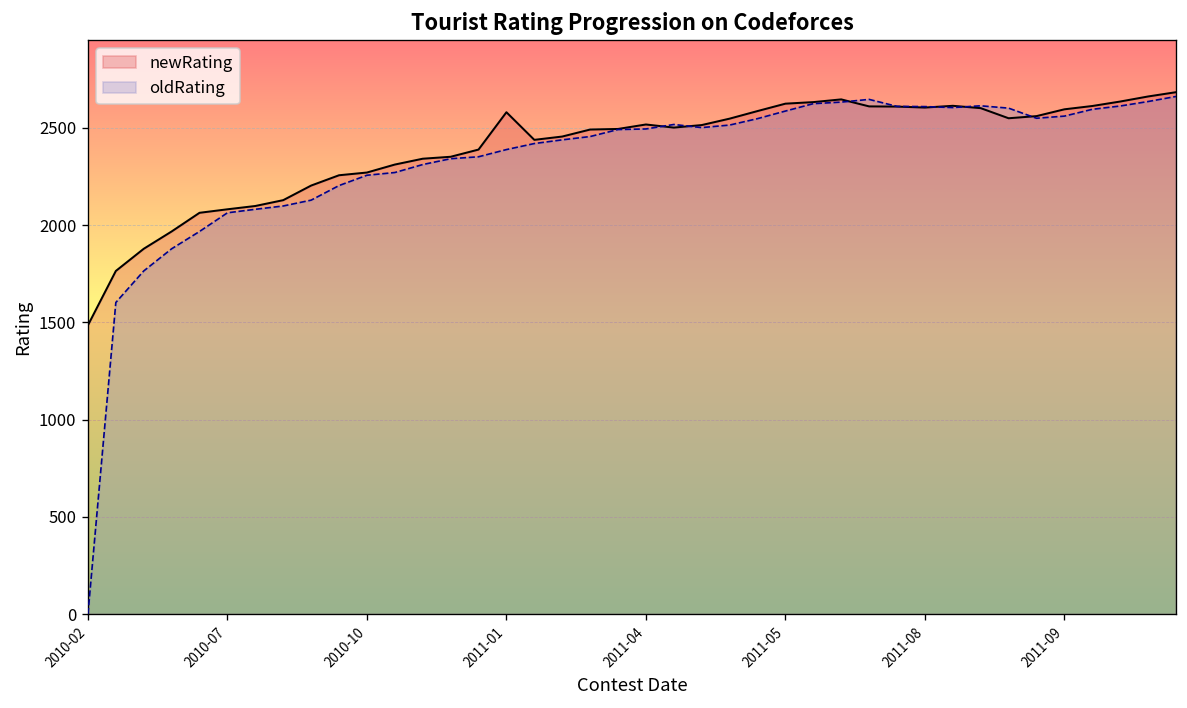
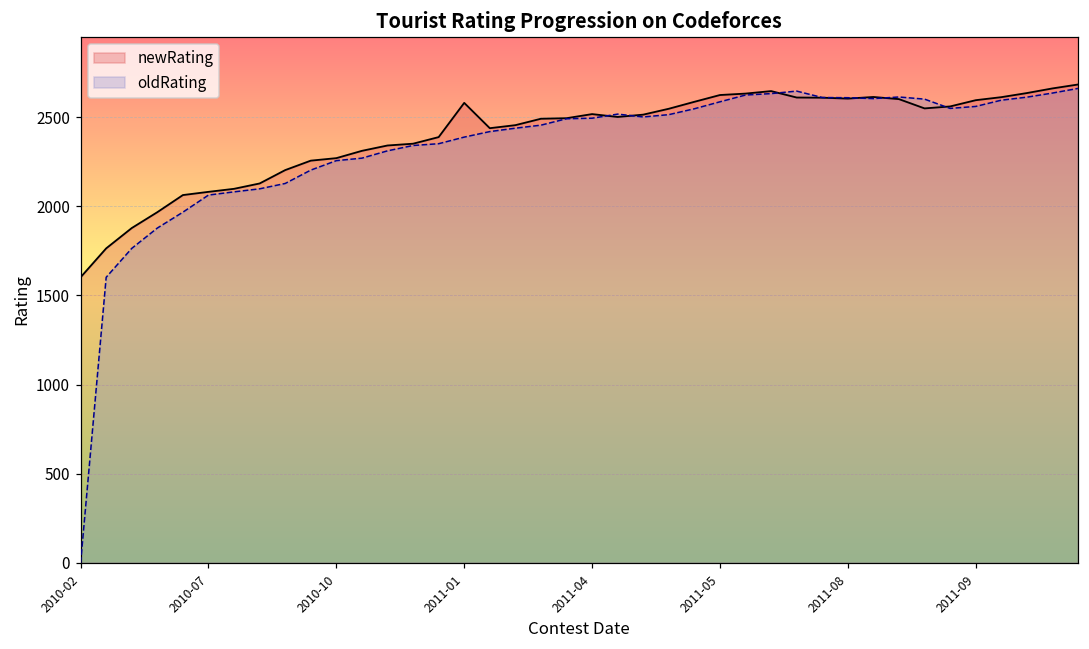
  {
    "newRating": {
-     "2010-02": 1490,
+     "2010-02": 1600,
      "2011-01": 2580
    },
    "oldRating": {
      "2010-02": 0,
      "2011-01": 2390
    }
  }
